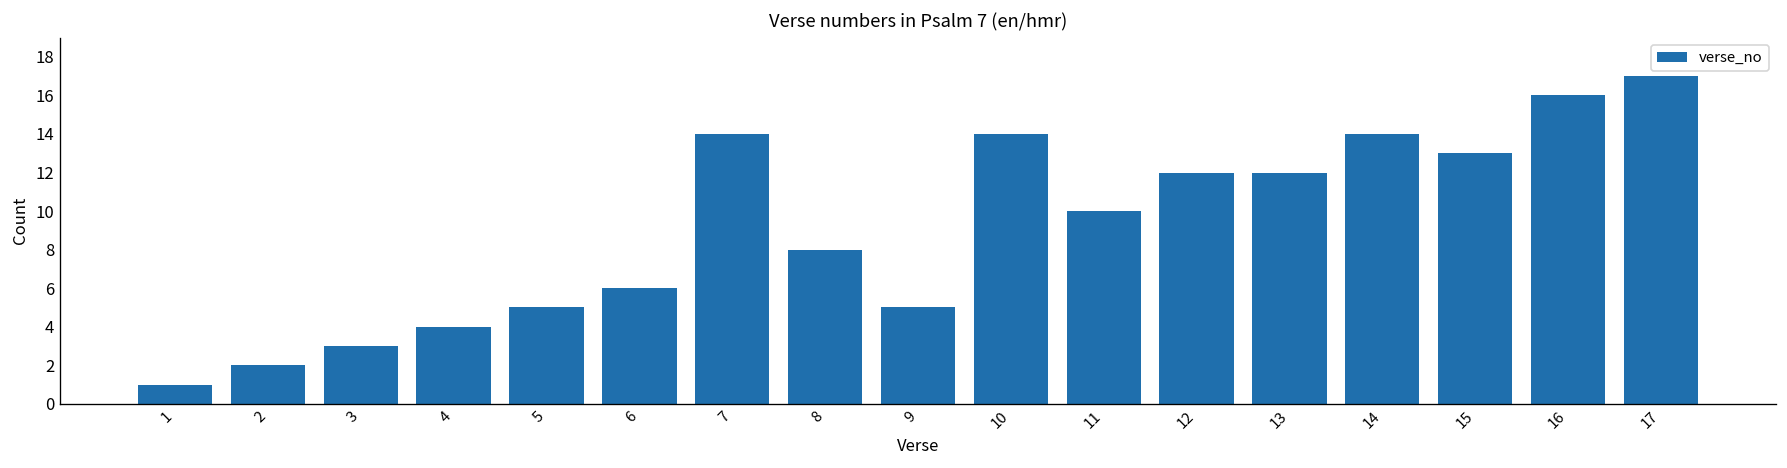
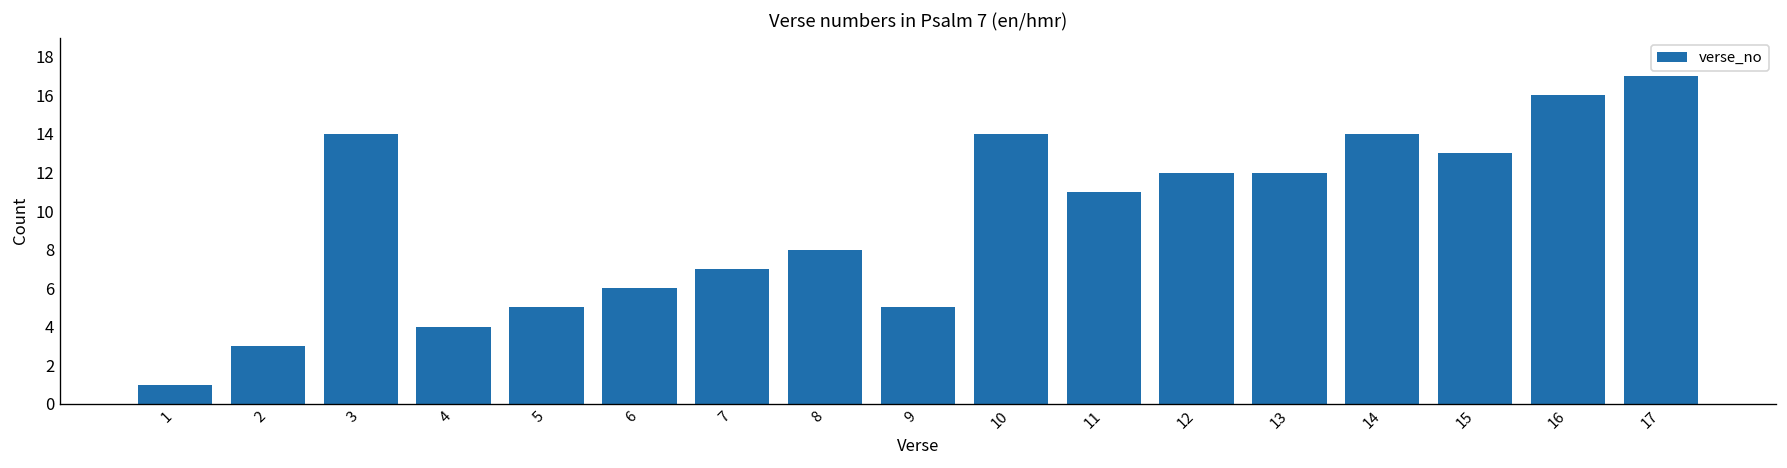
  {
    "1": 1,
-   "2": 2,
-   "3": 3,
+   "2": 3,
+   "3": 14,
    "4": 4,
    "5": 5,
    "6": 6,
-   "7": 14,
+   "7": 7,
    "8": 8,
    "9": 5,
    "10": 14,
-   "11": 10,
+   "11": 11,
    "12": 12,
    "13": 12,
    "14": 14,
    "15": 13,
    "16": 16,
    "17": 17
  }
